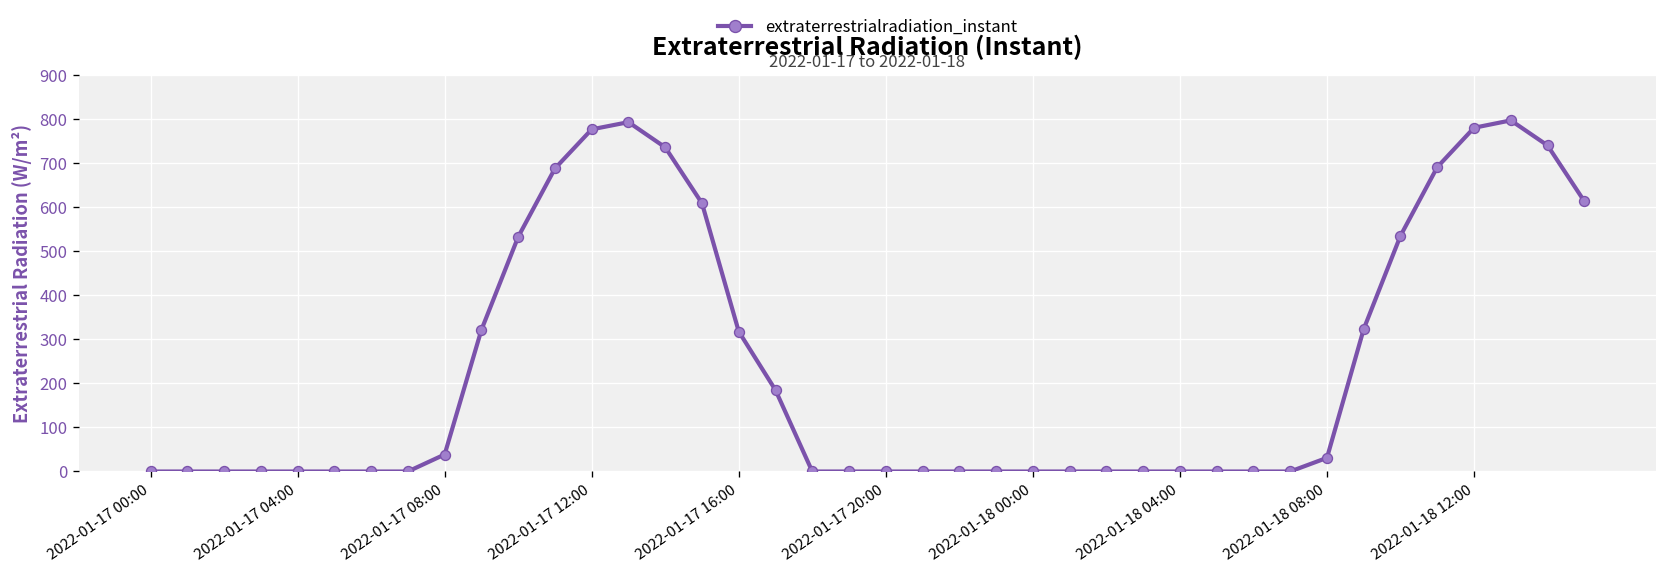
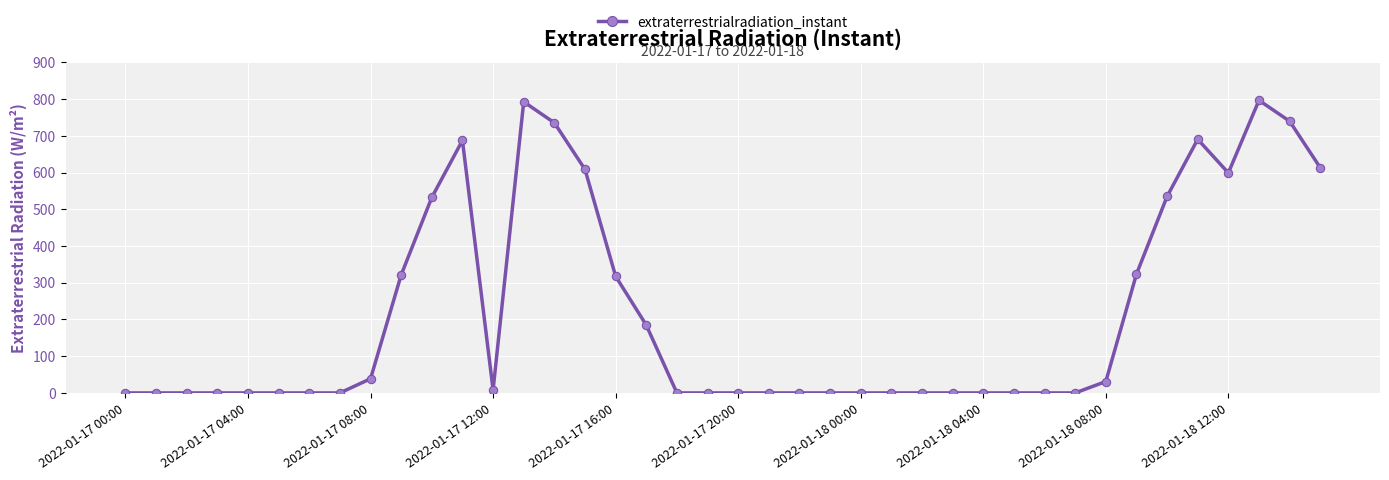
  {
    "2022-01-17 00:00": 0,
    "2022-01-17 04:00": 0,
    "2022-01-17 08:00": 40,
-   "2022-01-17 12:00": 780,
+   "2022-01-17 12:00": 10,
    "2022-01-17 16:00": 320,
    "2022-01-17 20:00": 0,
    "2022-01-18 00:00": 0,
    "2022-01-18 04:00": 0,
    "2022-01-18 08:00": 30,
-   "2022-01-18 12:00": 780
+   "2022-01-18 12:00": 600
  }
